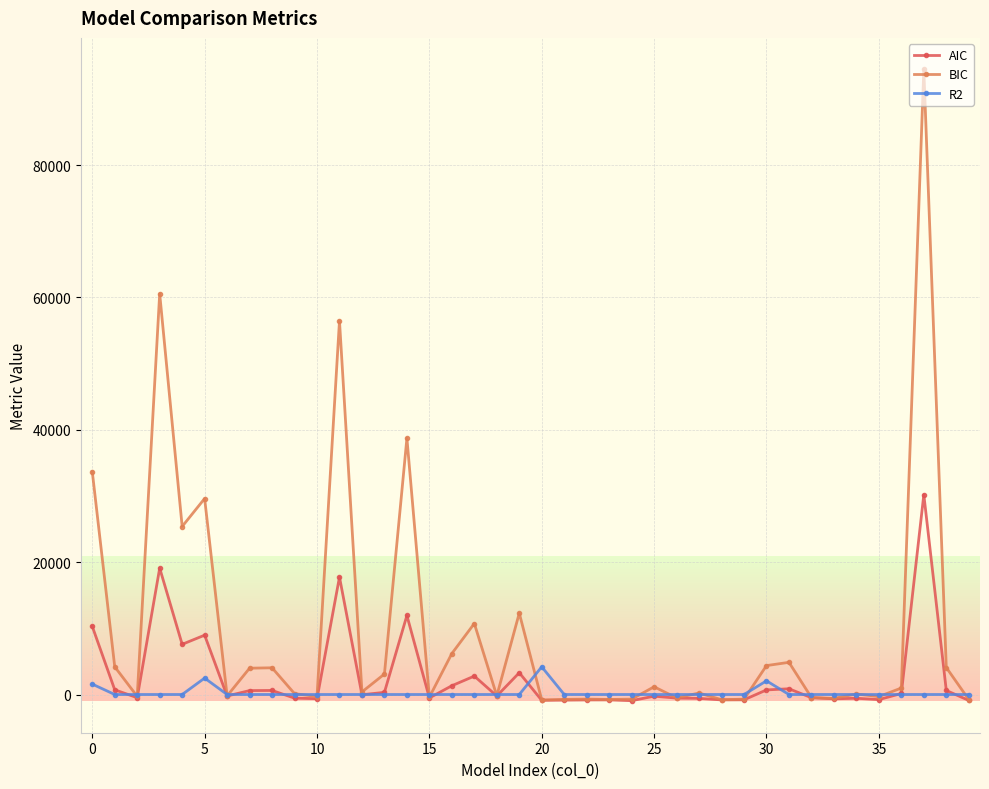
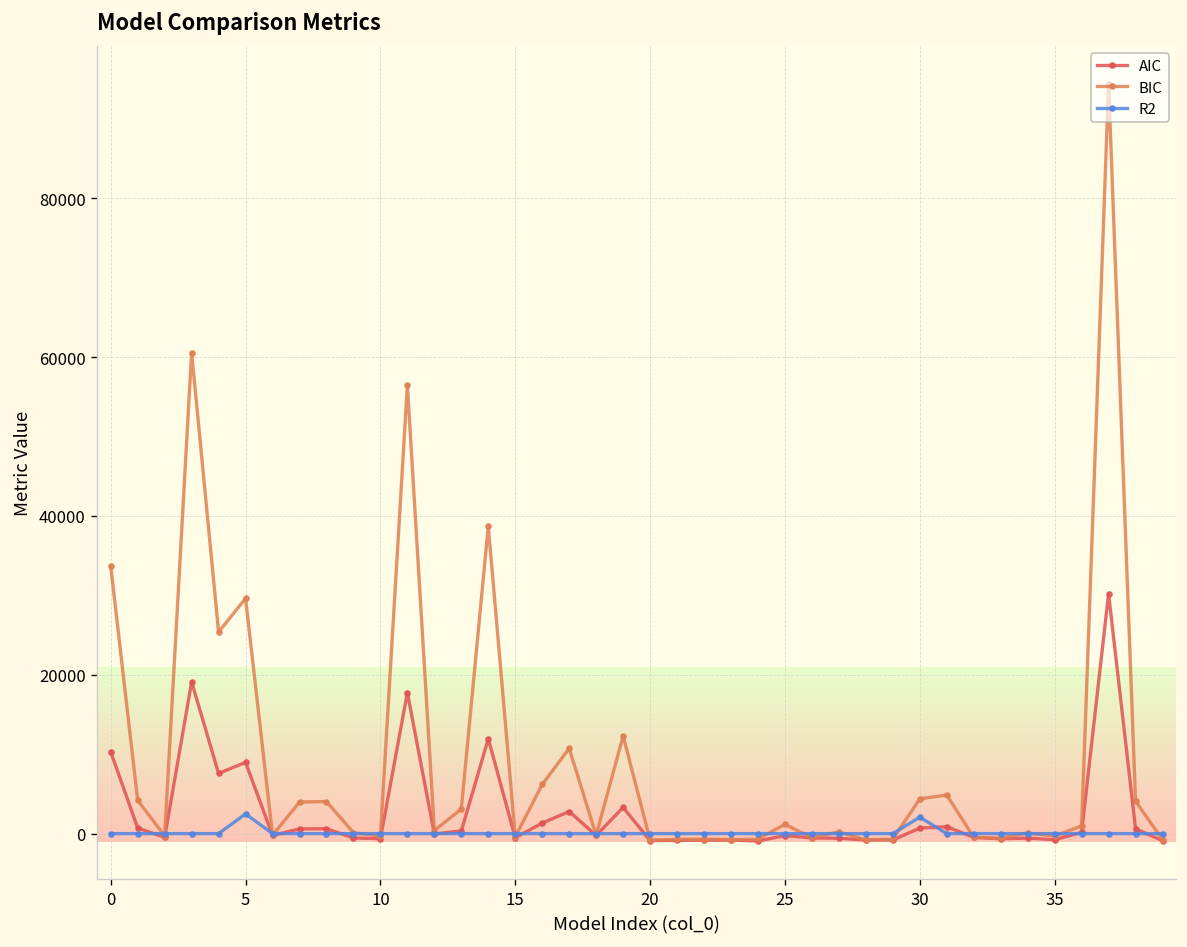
  {
    "R2": {
-     "0": 2000,
+     "0": 0,
      "5": 2000,
      "15": 0,
-     "20": 4000,
+     "20": 0,
      "30": 2000
    }
  }
